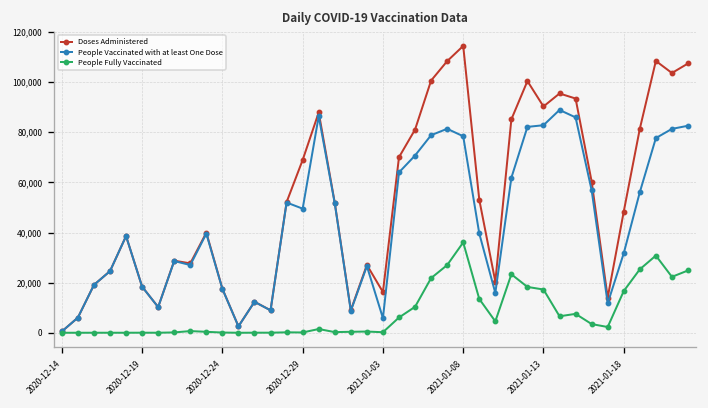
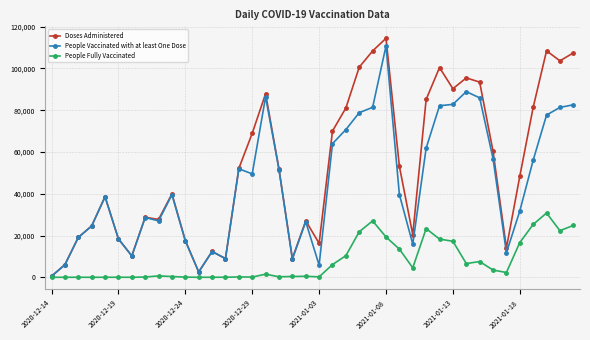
  {
    "Doses Administered": {
      "2020-12-29": "69,000",
      "2021-01-03": "16,000",
      "2021-01-08": "114,000",
      "2021-01-13": "90,000",
      "2021-01-18": "48,000"
    },
    "People Vaccinated with at least One Dose": {
      "2020-12-29": "50,000",
      "2021-01-03": "6,000",
-     "2021-01-08": "78,000",
+     "2021-01-08": "111,000",
      "2021-01-13": "83,000",
      "2021-01-18": "32,000"
    },
    "People Fully Vaccinated": {
      "2020-12-19": "0",
      "2020-12-24": "0",
      "2020-12-29": "0",
      "2021-01-03": "0",
-     "2021-01-08": "36,000",
+     "2021-01-08": "19,000",
      "2021-01-13": "17,000",
      "2021-01-18": "17,000"
    }
  }
